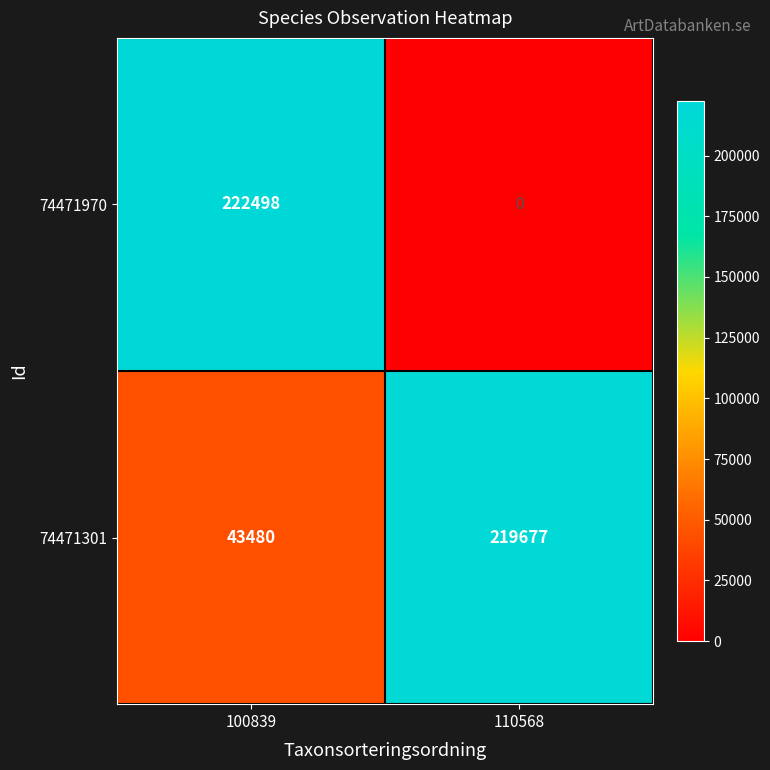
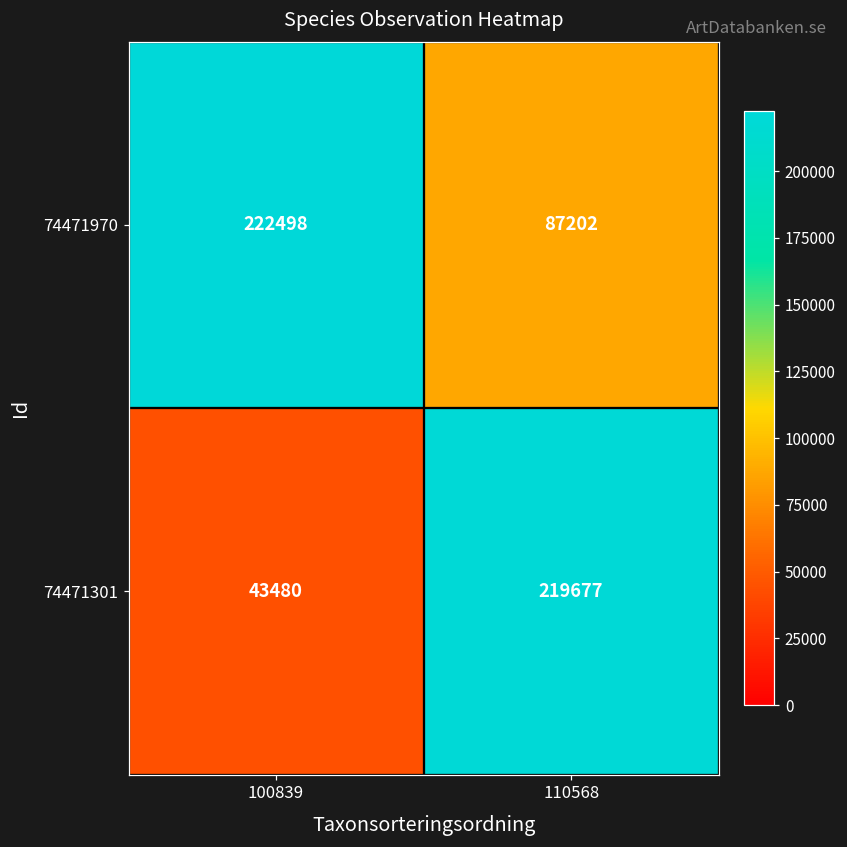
  {
    "74471970": {
      "100839": 222498,
-     "110568": 0
+     "110568": 87202
    },
    "74471301": {
      "100839": 43480,
      "110568": 219677
    }
  }
